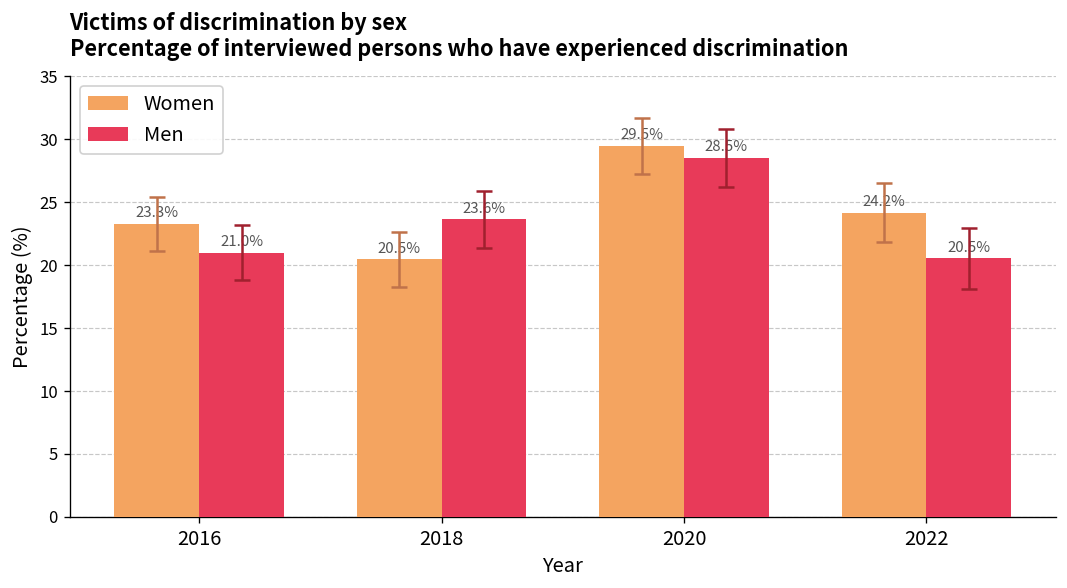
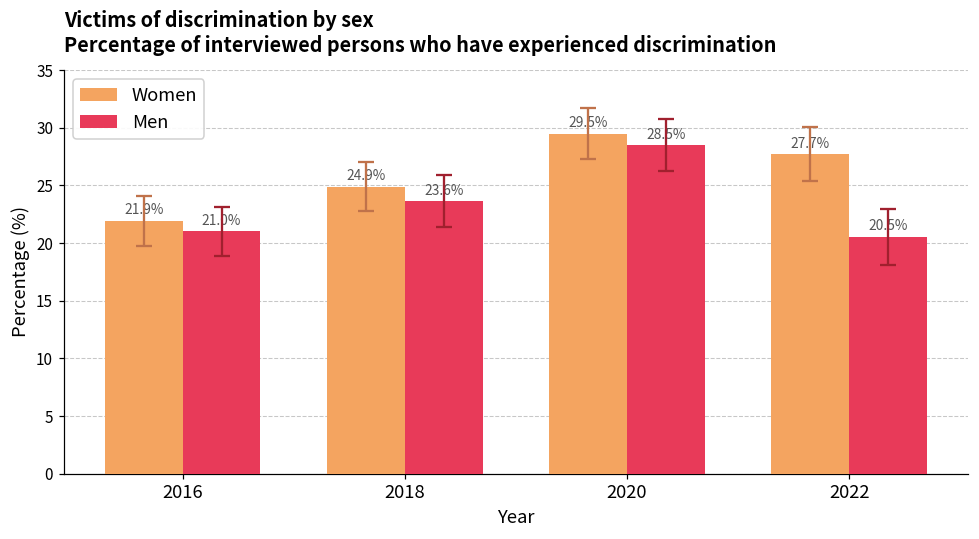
  {
    "Women": {
-     "2016": "23.3%",
-     "2018": "20.5%",
+     "2016": "21.9%",
+     "2018": "24.9%",
      "2020": "29.5%",
-     "2022": "24.2%"
+     "2022": "27.7%"
    },
    "Men": {
      "2016": "21.0%",
      "2018": "23.6%",
      "2020": "28.5%",
      "2022": "20.5%"
    }
  }
